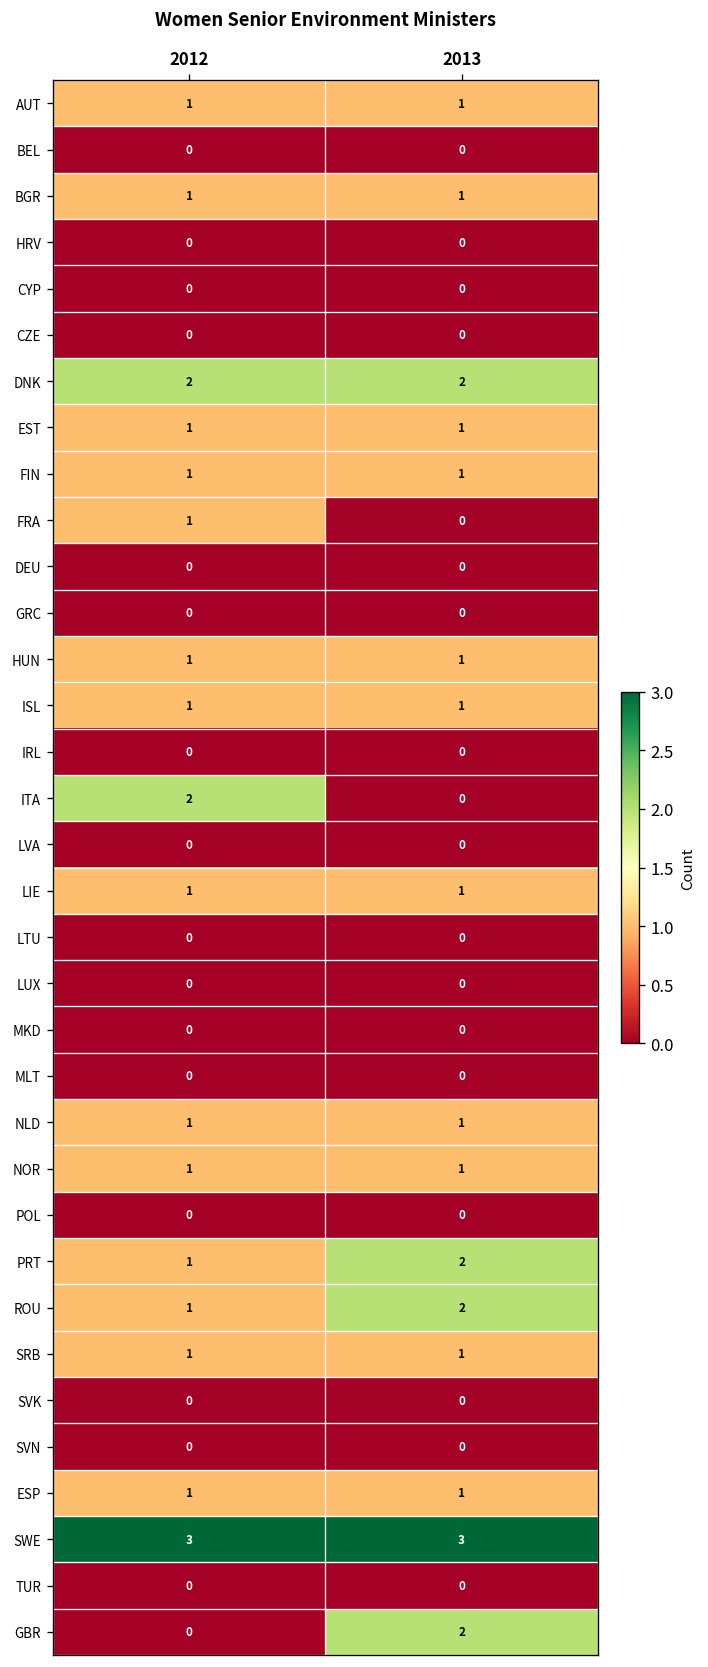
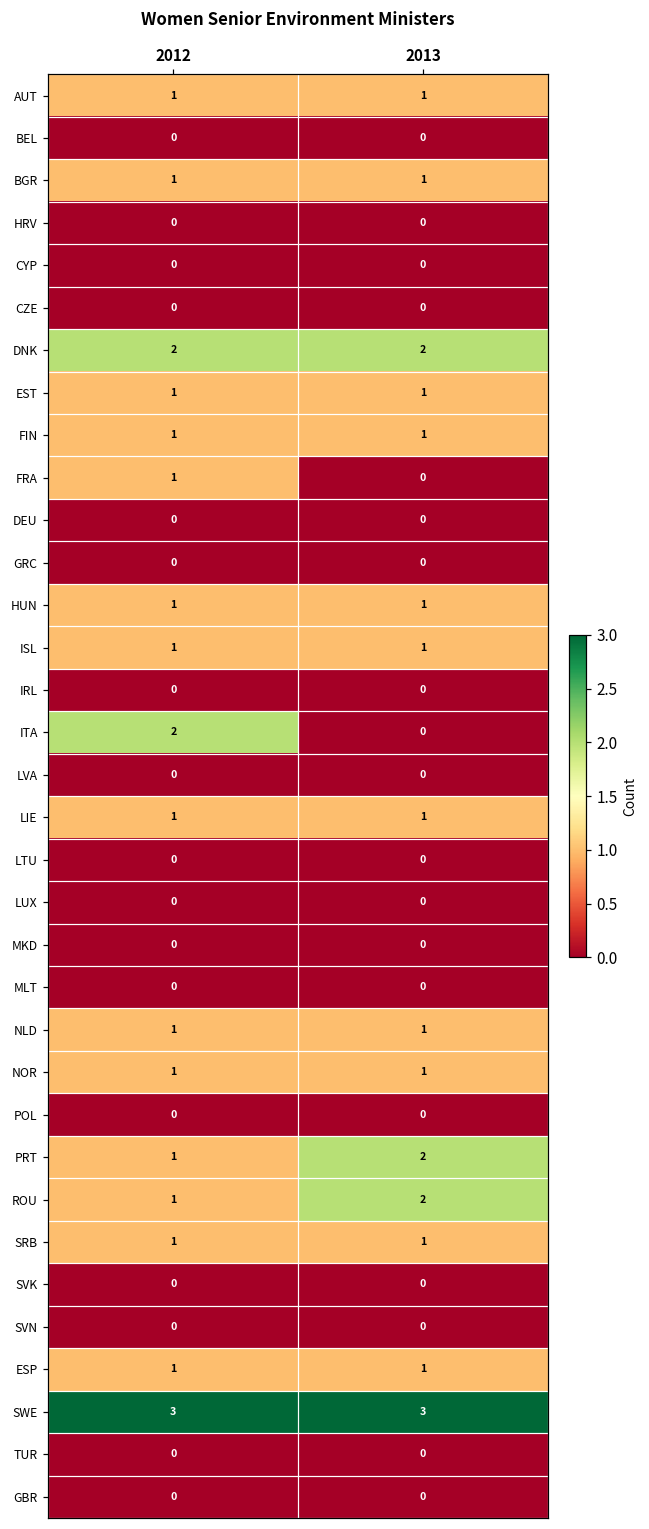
  {
    "AUT": {
      "2012": 1,
      "2013": 1
    },
    "BEL": {
      "2012": 0,
      "2013": 0
    },
    "BGR": {
      "2012": 1,
      "2013": 1
    },
    "HRV": {
      "2012": 0,
      "2013": 0
    },
    "CYP": {
      "2012": 0,
      "2013": 0
    },
    "CZE": {
      "2012": 0,
      "2013": 0
    },
    "DNK": {
      "2012": 2,
      "2013": 2
    },
    "EST": {
      "2012": 1,
      "2013": 1
    },
    "FIN": {
      "2012": 1,
      "2013": 1
    },
    "FRA": {
      "2012": 1,
      "2013": 0
    },
    "DEU": {
      "2012": 0,
      "2013": 0
    },
    "GRC": {
      "2012": 0,
      "2013": 0
    },
    "HUN": {
      "2012": 1,
      "2013": 1
    },
    "ISL": {
      "2012": 1,
      "2013": 1
    },
    "IRL": {
      "2012": 0,
      "2013": 0
    },
    "ITA": {
      "2012": 2,
      "2013": 0
    },
    "LVA": {
      "2012": 0,
      "2013": 0
    },
    "LIE": {
      "2012": 1,
      "2013": 1
    },
    "LTU": {
      "2012": 0,
      "2013": 0
    },
    "LUX": {
      "2012": 0,
      "2013": 0
    },
    "MKD": {
      "2012": 0,
      "2013": 0
    },
    "MLT": {
      "2012": 0,
      "2013": 0
    },
    "NLD": {
      "2012": 1,
      "2013": 1
    },
    "NOR": {
      "2012": 1,
      "2013": 1
    },
    "POL": {
      "2012": 0,
      "2013": 0
    },
    "PRT": {
      "2012": 1,
      "2013": 2
    },
    "ROU": {
      "2012": 1,
      "2013": 2
    },
    "SRB": {
      "2012": 1,
      "2013": 1
    },
    "SVK": {
      "2012": 0,
      "2013": 0
    },
    "SVN": {
      "2012": 0,
      "2013": 0
    },
    "ESP": {
      "2012": 1,
      "2013": 1
    },
    "SWE": {
      "2012": 3,
      "2013": 3
    },
    "TUR": {
      "2012": 0,
      "2013": 0
    },
    "GBR": {
      "2012": 0,
-     "2013": 2
+     "2013": 0
    }
  }
